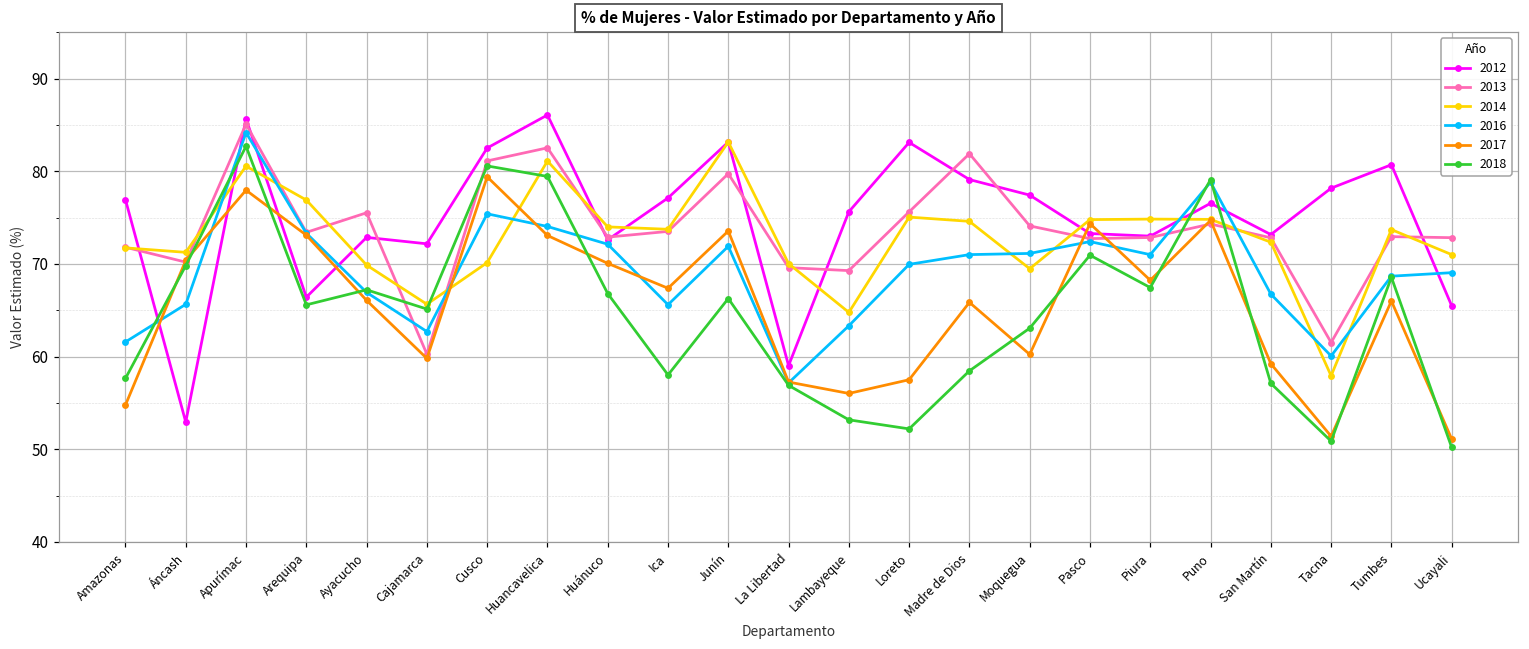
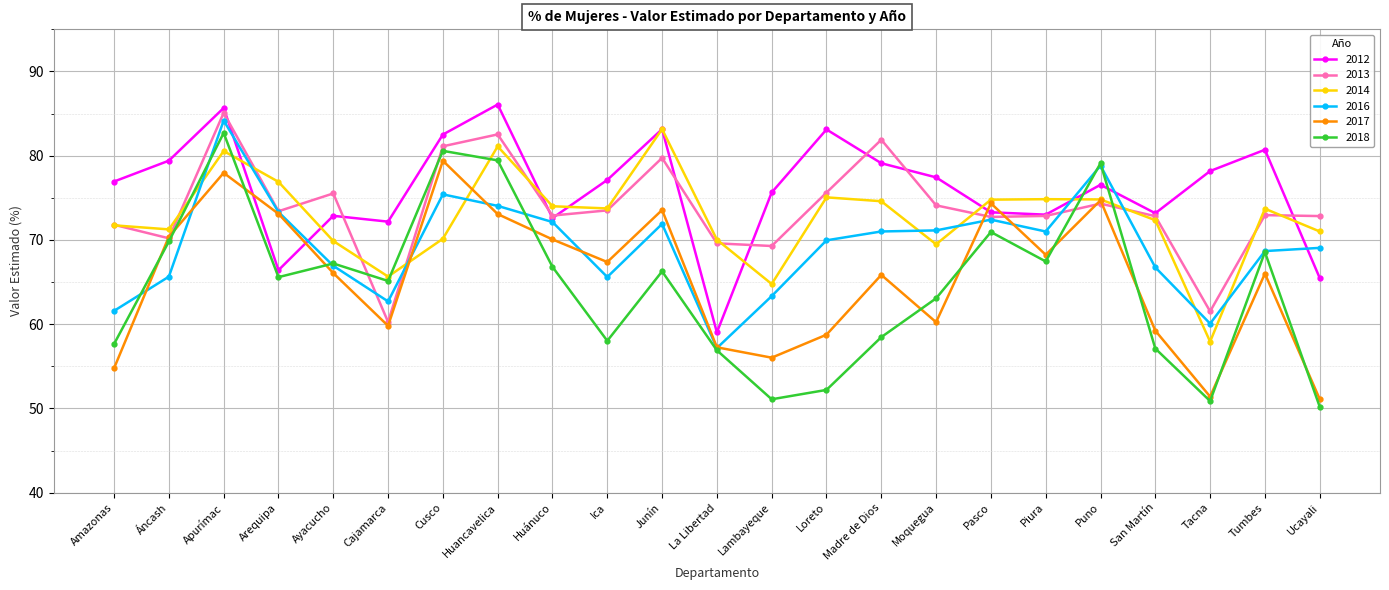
  {
    "2012": {
      "Amazonas": 77,
-     "Áncash": 53,
+     "Áncash": 79,
      "Apurímac": 86,
      "Arequipa": 66,
      "Ayacucho": 73,
      "Cajamarca": 72,
      "Cusco": 83,
      "Huancavelica": 86,
      "Ica": 77,
      "La Libertad": 59,
      "Lambayeque": 76,
      "Loreto": 83,
      "Madre de Dios": 79,
      "Moquegua": 77,
      "Pasco": 73,
      "Puno": 77,
      "San Martín": 73,
      "Tacna": 78,
      "Tumbes": 81,
      "Ucayali": 65
    },
    "2013": {
      "Apurímac": 85,
      "Ayacucho": 76,
      "Cajamarca": 60,
      "Cusco": 81,
      "Huancavelica": 83,
      "Junín": 80,
      "La Libertad": 70,
      "Lambayeque": 69,
      "Loreto": 76,
      "Madre de Dios": 82,
      "Moquegua": 74,
      "Pasco": 73,
      "Puno": 74,
      "San Martín": 73,
      "Tacna": 62,
      "Tumbes": 73,
      "Ucayali": 73
    },
    "2014": {
      "Áncash": 71,
      "Apurímac": 81,
      "Arequipa": 77,
      "Ayacucho": 70,
      "Cajamarca": 66,
      "Cusco": 70,
      "Huancavelica": 81,
      "Huánuco": 74,
      "La Libertad": 70,
      "Lambayeque": 65,
      "Loreto": 75,
      "Madre de Dios": 75,
      "Moquegua": 69,
      "Pasco": 75,
      "Piura": 75,
      "San Martín": 72,
      "Tacna": 58,
      "Tumbes": 74,
      "Ucayali": 71
    },
    "2016": {
      "Amazonas": 62,
      "Áncash": 66,
      "Apurímac": 84,
      "Cajamarca": 63,
      "Cusco": 75,
      "Huancavelica": 74,
      "Huánuco": 72,
      "Ica": 66,
      "Junín": 72,
      "Lambayeque": 63,
      "Loreto": 70,
      "Madre de Dios": 71,
      "Moquegua": 71,
      "Pasco": 72,
      "Piura": 71,
      "San Martín": 67,
      "Tacna": 60,
      "Ucayali": 69
    },
    "2017": {
      "Amazonas": 55,
      "Apurímac": 78,
      "Ayacucho": 66,
      "Cajamarca": 60,
      "Cusco": 79,
      "Huancavelica": 73,
      "Huánuco": 70,
      "Ica": 67,
      "Junín": 74,
      "Lambayeque": 56,
-     "Loreto": 58,
+     "Loreto": 59,
      "Madre de Dios": 66,
      "Moquegua": 60,
      "Pasco": 74,
      "Piura": 68,
      "San Martín": 59,
      "Tacna": 51,
      "Tumbes": 66,
      "Ucayali": 51
    },
    "2018": {
      "Amazonas": 58,
      "Áncash": 70,
      "Apurímac": 83,
      "Arequipa": 66,
      "Cajamarca": 65,
      "Cusco": 81,
      "Huancavelica": 79,
      "Huánuco": 67,
      "Ica": 58,
      "Junín": 66,
-     "Lambayeque": 53,
+     "Lambayeque": 51,
      "Loreto": 52,
      "Madre de Dios": 58,
      "Moquegua": 63,
      "Pasco": 71,
      "Piura": 67,
      "San Martín": 57,
      "Tacna": 51,
      "Ucayali": 50
    }
  }
